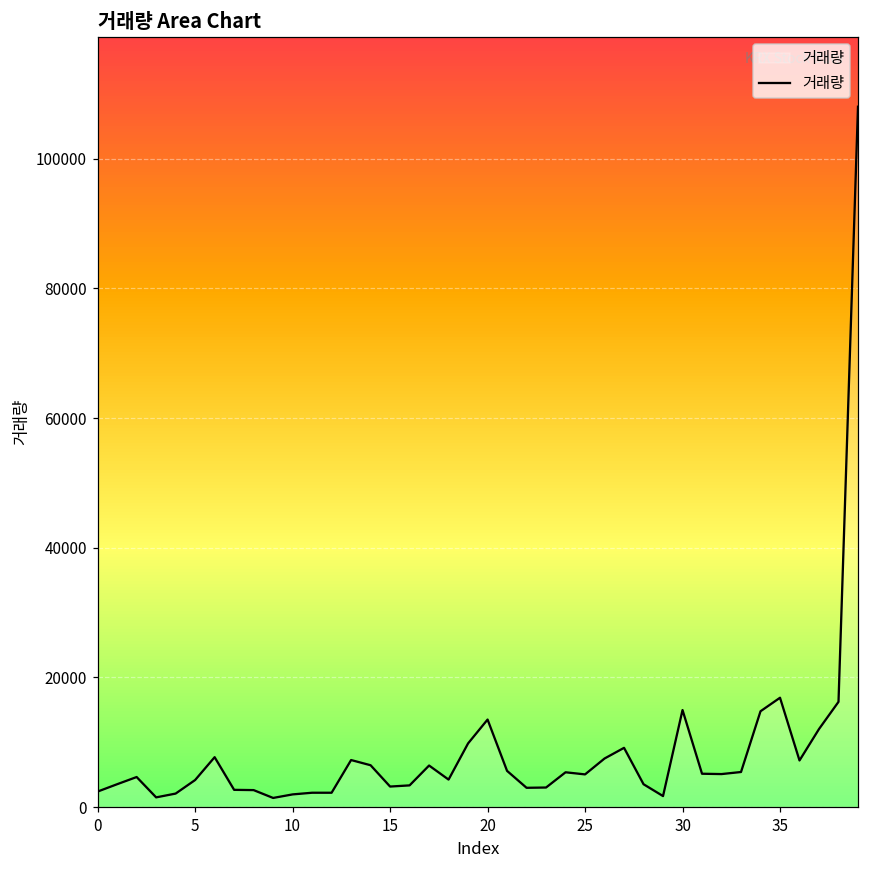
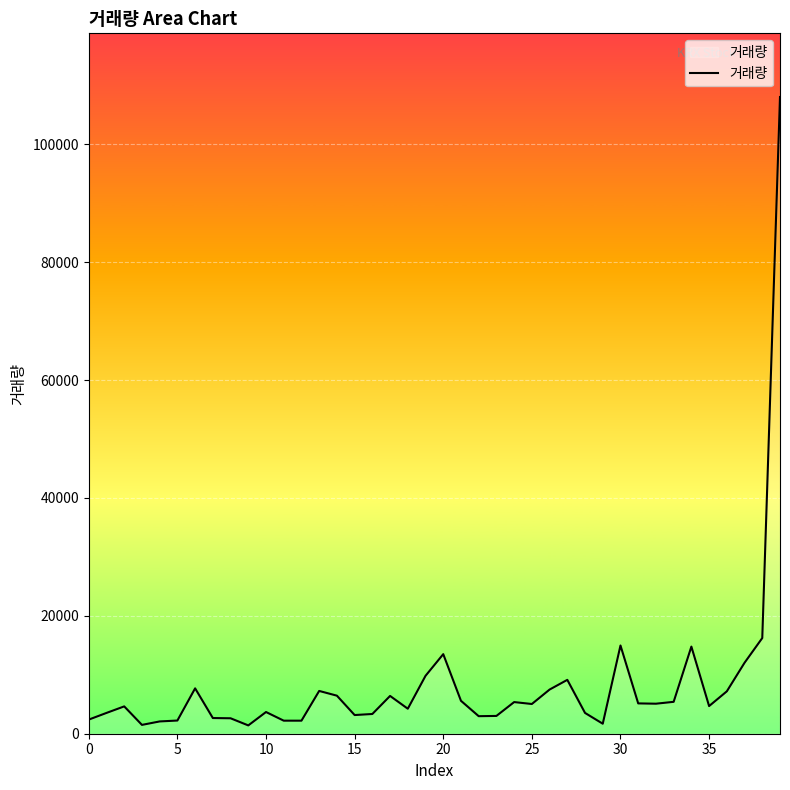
  {
    "0": 2000,
-   "5": 4000,
-   "10": 2000,
+   "5": 2000,
+   "10": 4000,
    "15": 3000,
    "20": 14000,
    "25": 5000,
    "30": 15000,
-   "35": 17000
+   "35": 5000
  }
